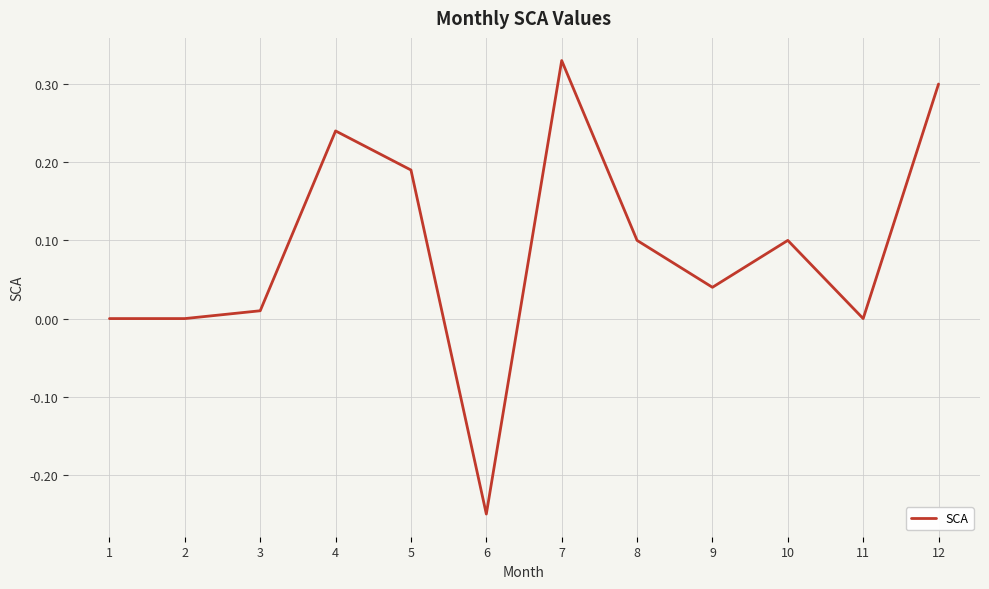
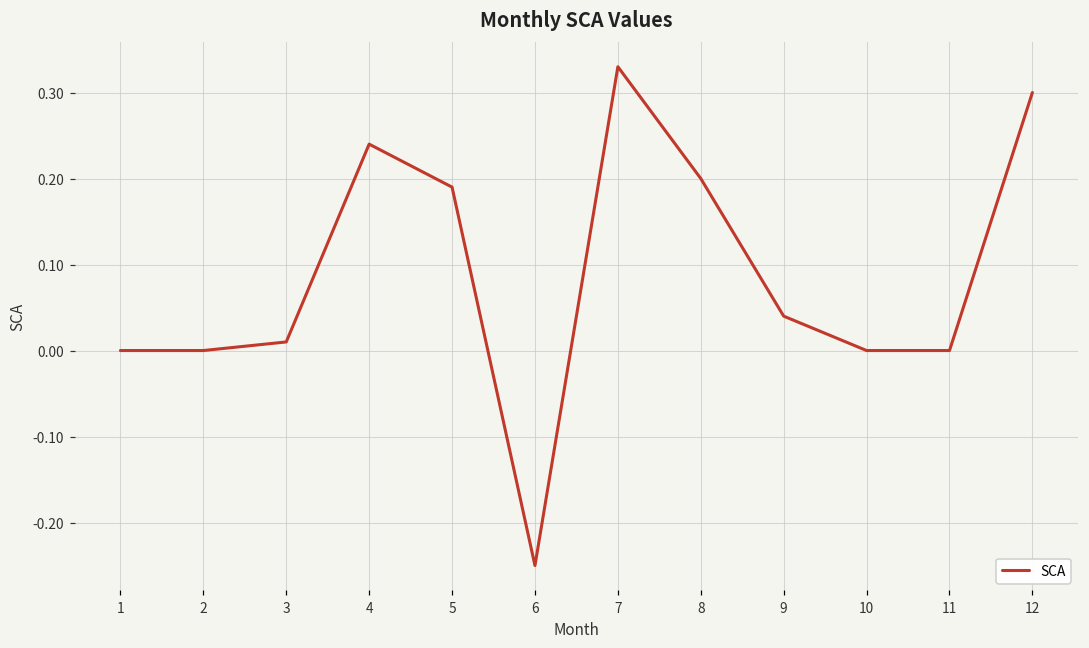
  {
    "1": 0.0,
    "2": 0.0,
    "3": 0.01,
    "4": 0.24,
    "5": 0.19,
    "6": -0.25,
    "7": 0.33,
-   "8": 0.1,
+   "8": 0.2,
    "9": 0.04,
-   "10": 0.1,
+   "10": 0.0,
    "11": 0.0,
    "12": 0.3
  }
